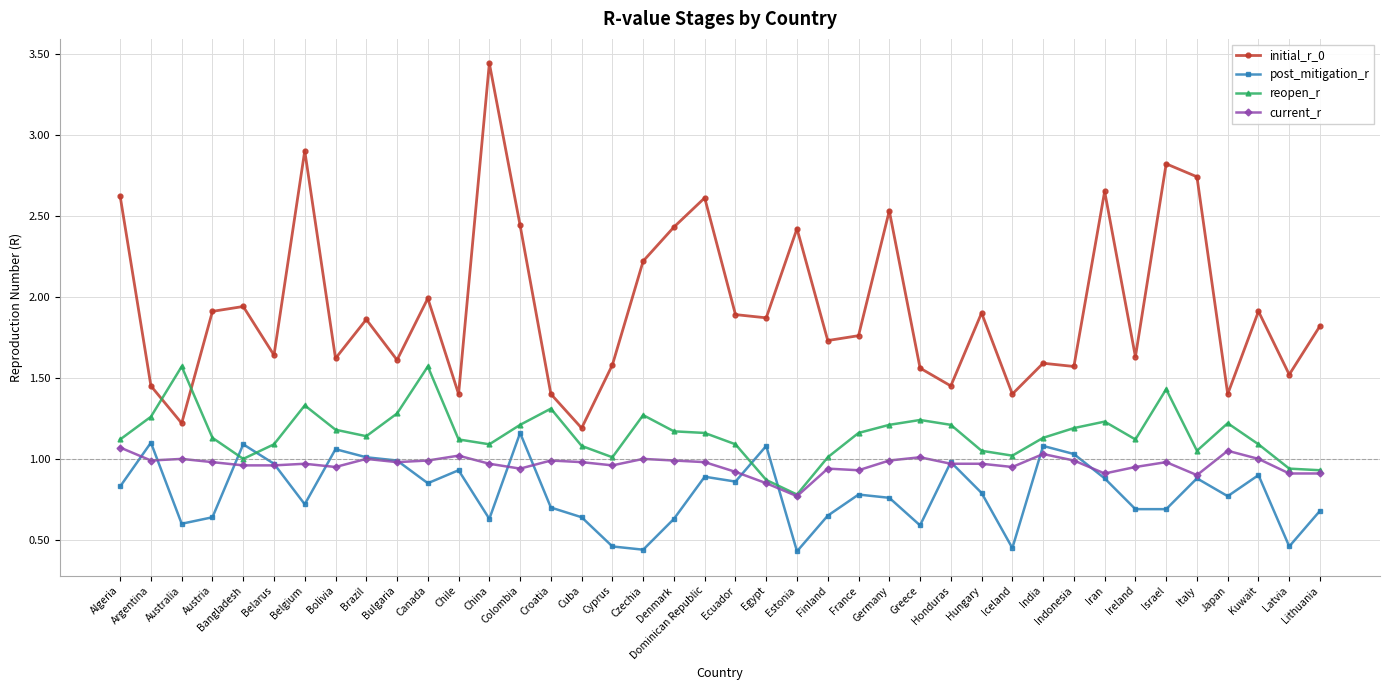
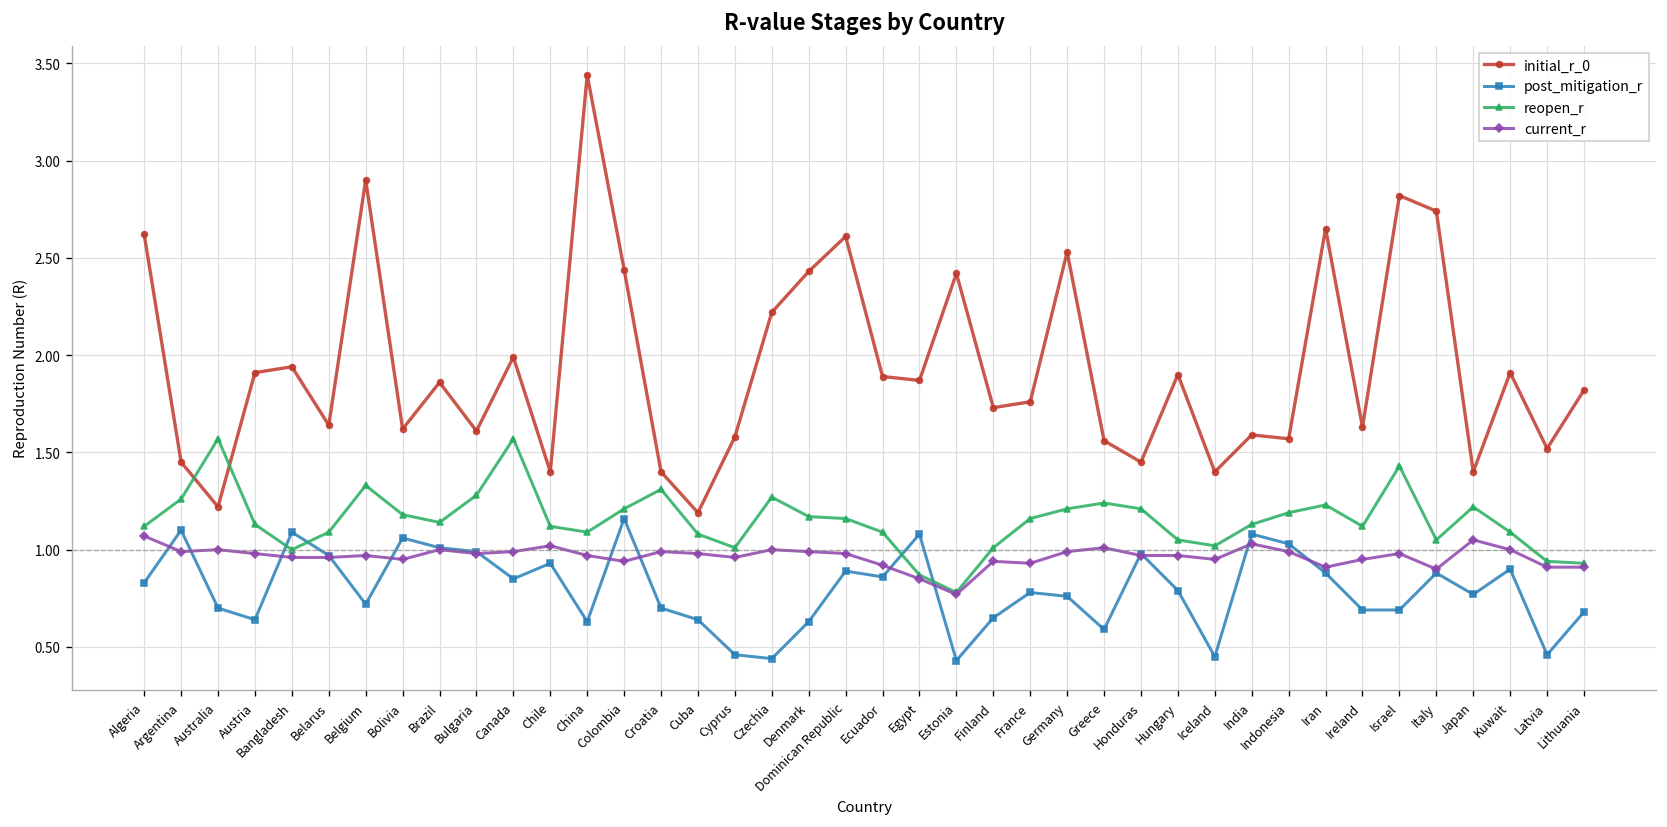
  {
    "initial_r_0": {
      "Algeria": 2.62,
      "Argentina": 1.45,
      "Australia": 1.22,
      "Austria": 1.9,
      "Bangladesh": 1.94,
      "Belarus": 1.64,
      "Belgium": 2.9,
      "Bolivia": 1.62,
      "Brazil": 1.86,
      "Bulgaria": 1.6,
      "Canada": 2.0,
      "Chile": 1.4,
      "China": 3.44,
      "Colombia": 2.44,
      "Croatia": 1.4,
      "Cuba": 1.2,
      "Cyprus": 1.58,
      "Czechia": 2.22,
      "Denmark": 2.43,
      "Dominican Republic": 2.6,
      "Ecuador": 1.9,
      "Egypt": 1.87,
      "Estonia": 2.42,
      "Finland": 1.73,
      "France": 1.76,
      "Germany": 2.53,
      "Greece": 1.56,
      "Honduras": 1.45,
      "Hungary": 1.9,
      "Iceland": 1.4,
      "India": 1.6,
      "Indonesia": 1.57,
      "Iran": 2.65,
      "Ireland": 1.63,
      "Israel": 2.82,
      "Italy": 2.74,
      "Japan": 1.4,
      "Kuwait": 1.9,
      "Latvia": 1.52,
      "Lithuania": 1.82
    },
    "post_mitigation_r": {
      "Algeria": 0.83,
      "Argentina": 1.1,
-     "Australia": 0.6,
+     "Australia": 0.7,
      "Austria": 0.64,
      "Bangladesh": 1.1,
      "Belgium": 0.72,
      "Bolivia": 1.06,
      "Canada": 0.85,
      "Chile": 0.93,
      "China": 0.63,
      "Colombia": 1.16,
      "Croatia": 0.7,
      "Cuba": 0.64,
      "Cyprus": 0.46,
      "Czechia": 0.44,
      "Denmark": 0.63,
      "Dominican Republic": 0.9,
      "Ecuador": 0.86,
      "Egypt": 1.08,
      "Estonia": 0.43,
      "Finland": 0.65,
      "France": 0.78,
      "Germany": 0.76,
      "Greece": 0.6,
      "Hungary": 0.8,
      "Iceland": 0.45,
      "India": 1.08,
      "Indonesia": 1.03,
      "Iran": 0.88,
      "Ireland": 0.7,
      "Israel": 0.7,
      "Italy": 0.88,
      "Japan": 0.77,
      "Kuwait": 0.9,
      "Latvia": 0.46,
      "Lithuania": 0.68
    },
    "reopen_r": {
      "Algeria": 1.12,
      "Argentina": 1.26,
      "Australia": 1.57,
      "Austria": 1.13,
      "Bangladesh": 1.0,
      "Belarus": 1.1,
      "Belgium": 1.33,
      "Bolivia": 1.18,
      "Brazil": 1.14,
      "Bulgaria": 1.28,
      "Canada": 1.57,
      "Chile": 1.12,
      "China": 1.1,
      "Colombia": 1.2,
      "Croatia": 1.3,
      "Cuba": 1.08,
      "Cyprus": 1.0,
      "Czechia": 1.27,
      "Denmark": 1.17,
      "Dominican Republic": 1.16,
      "Ecuador": 1.1,
      "Egypt": 0.87,
      "Finland": 1.0,
      "France": 1.16,
      "Germany": 1.2,
      "Greece": 1.24,
      "Honduras": 1.2,
      "Hungary": 1.05,
      "Iceland": 1.02,
      "India": 1.13,
      "Indonesia": 1.2,
      "Iran": 1.23,
      "Ireland": 1.12,
      "Israel": 1.43,
      "Italy": 1.05,
      "Japan": 1.22,
      "Kuwait": 1.1,
      "Latvia": 0.94,
      "Lithuania": 0.93
    },
    "current_r": {
      "Algeria": 1.07,
      "Argentina": 1.0,
      "Australia": 1.0,
      "Austria": 0.98,
      "Bangladesh": 0.96,
      "Belgium": 0.97,
      "Bolivia": 0.95,
      "Canada": 1.0,
      "Chile": 1.02,
      "China": 0.97,
      "Colombia": 0.94,
      "Croatia": 1.0,
      "Cuba": 0.98,
      "Cyprus": 0.96,
      "Czechia": 1.0,
      "Denmark": 1.0,
      "Dominican Republic": 0.98,
      "Ecuador": 0.92,
      "Egypt": 0.85,
      "Finland": 0.94,
      "France": 0.93,
      "Germany": 1.0,
      "Greece": 1.0,
      "Hungary": 0.97,
      "Iceland": 0.95,
      "India": 1.03,
      "Indonesia": 1.0,
      "Iran": 0.9,
      "Ireland": 0.95,
      "Israel": 0.98,
      "Italy": 0.9,
      "Japan": 1.05,
      "Kuwait": 1.0,
      "Latvia": 0.9,
      "Lithuania": 0.9
    }
  }
